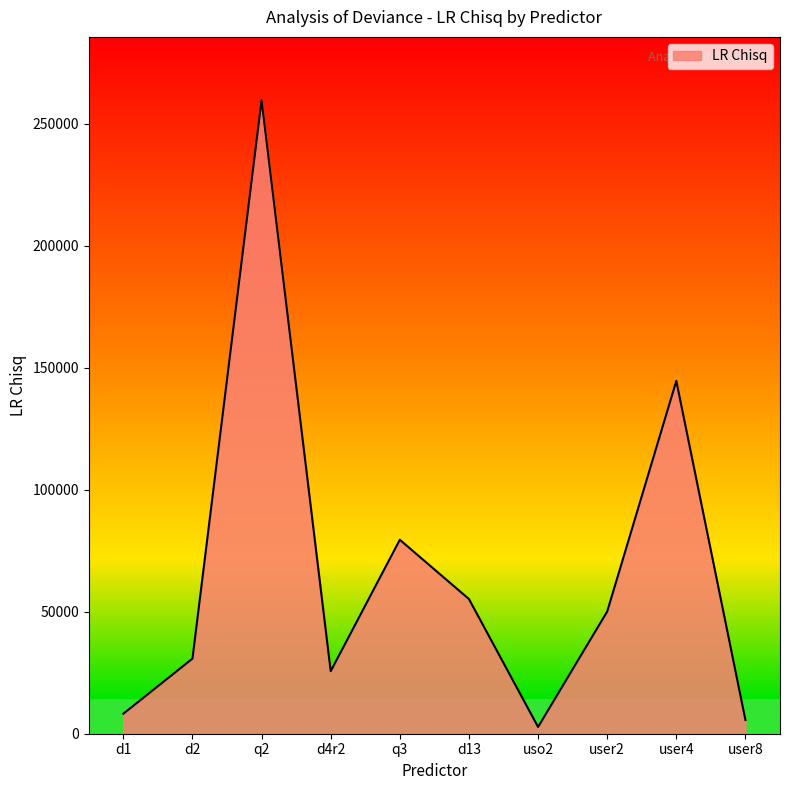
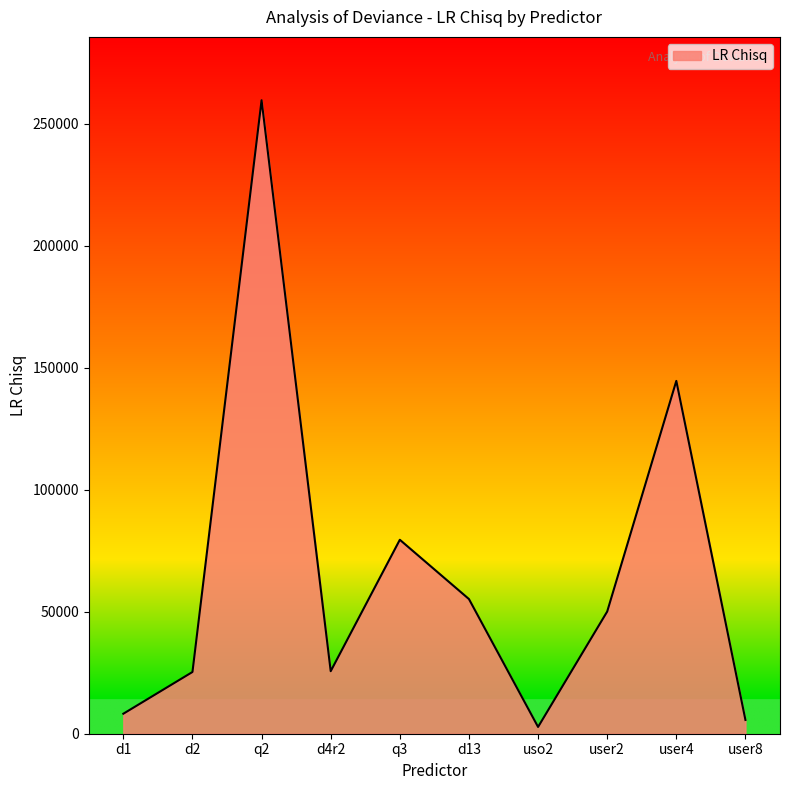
  {
    "d1": 8000,
-   "d2": 31000,
+   "d2": 25000,
    "q2": 260000,
    "d4r2": 26000,
    "q3": 79000,
    "d13": 55000,
    "uso2": 3000,
    "user2": 50000,
    "user4": 145000,
    "user8": 6000
  }
